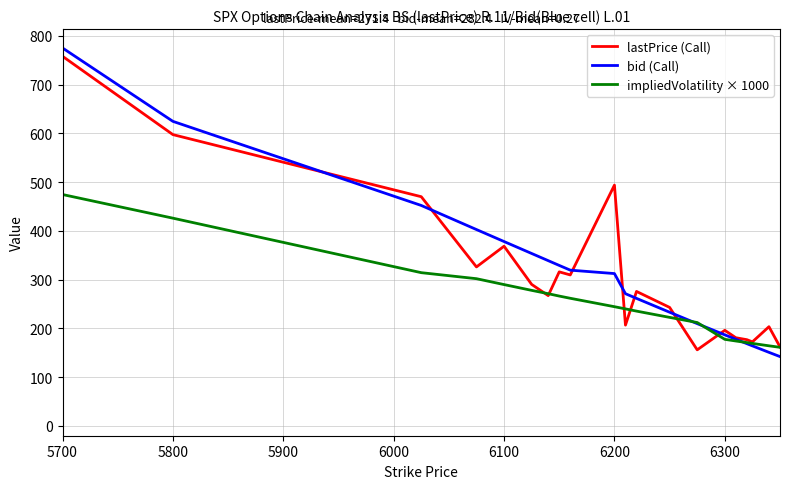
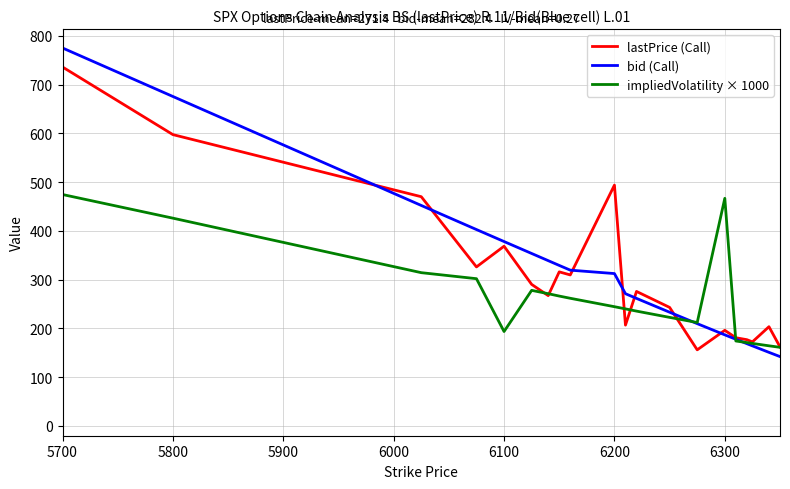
  {
    "lastPrice (Call)": {
-     "5700": 760,
+     "5700": 740,
      "5800": 600,
      "6100": 370,
      "6200": 490,
      "6300": 200
    },
    "bid (Call)": {
      "5700": 780,
-     "5800": 620,
+     "5800": 680,
      "6100": 380,
      "6200": 310,
      "6300": 190
    },
    "impliedVolatility × 1000": {
      "5700": 470,
      "5800": 430,
-     "6100": 290,
+     "6100": 190,
      "6200": 240,
-     "6300": 180
+     "6300": 470
    }
  }
